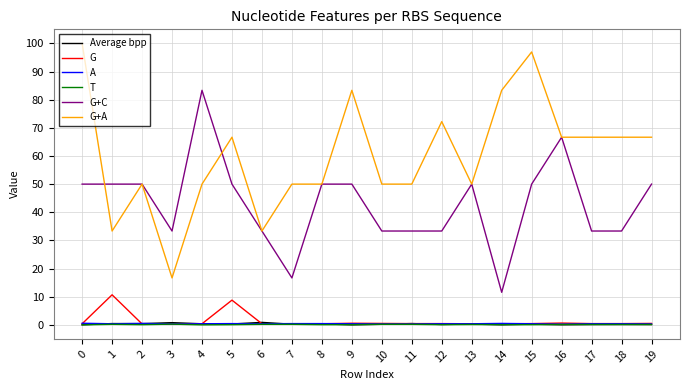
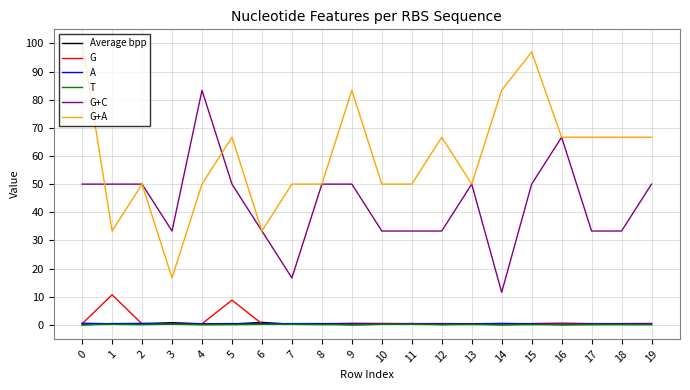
  {
    "G": {
      "1": 11,
      "5": 9
    },
    "G+C": {
      "0": 50,
      "1": 50,
      "3": 33,
      "4": 83,
      "5": 50,
      "7": 17,
      "9": 50,
      "10": 33,
      "11": 33,
      "12": 33,
      "14": 12,
      "15": 50,
      "17": 33,
      "18": 33,
      "19": 50
    },
    "G+A": {
      "1": 33,
      "3": 17,
      "4": 50,
      "5": 67,
      "7": 50,
      "9": 83,
      "10": 50,
      "11": 50,
-     "12": 72,
+     "12": 67,
      "14": 83,
      "15": 97,
      "17": 67,
      "18": 67,
      "19": 67
    }
  }
